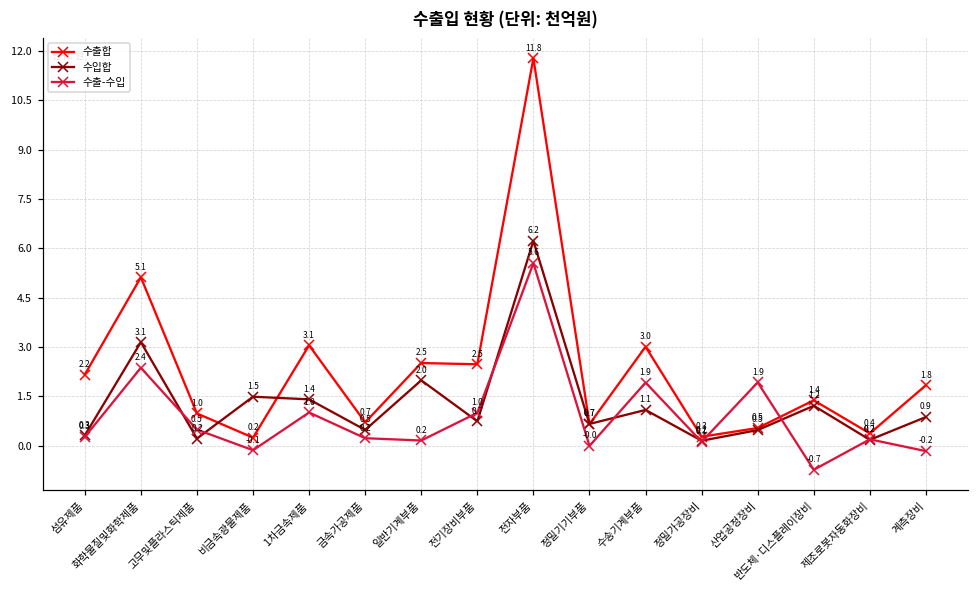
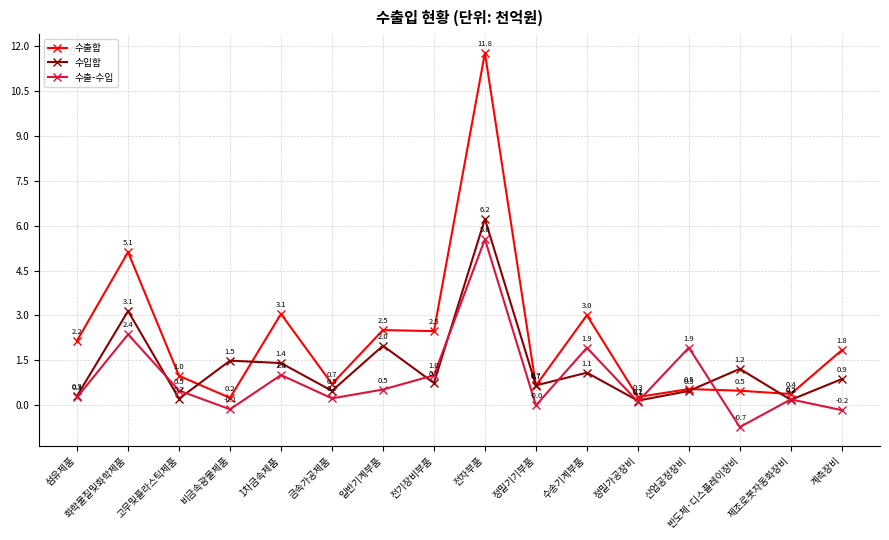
  {
    "수출합": {
      "섬유제품": 2.2,
      "화학물질및화학제품": 5.1,
      "고무및플라스틱제품": 1.0,
      "비금속광물제품": 0.2,
      "1차금속제품": 3.1,
      "금속가공제품": 0.7,
      "일반기계부품": 2.5,
      "전기장비부품": 2.5,
      "전자부품": 11.8,
      "수송기계부품": 3.0,
-     "반도체·디스플레이장비": 1.4,
+     "반도체·디스플레이장비": 0.5,
      "계측장비": 1.8
    },
    "수입합": {
      "화학물질및화학제품": 3.1,
      "비금속광물제품": 1.5,
      "1차금속제품": 1.4,
      "일반기계부품": 2.0,
      "전자부품": 6.2,
      "수송기계부품": 1.1,
      "계측장비": 0.9
    },
    "수출-수입": {
      "화학물질및화학제품": 2.4,
-     "일반기계부품": 0.2,
+     "일반기계부품": 0.5,
      "전기장비부품": 1.0,
      "전자부품": 5.6,
      "정밀기기부품": -0.0,
      "수송기계부품": 1.9,
      "산업공정장비": 1.9,
      "반도체·디스플레이장비": -0.7,
      "계측장비": -0.2
    }
  }
